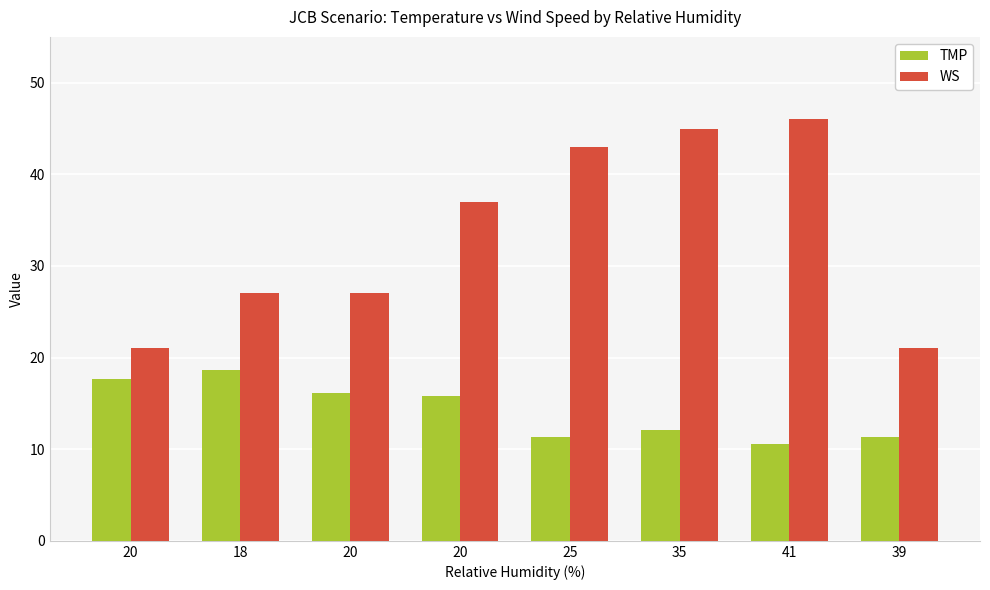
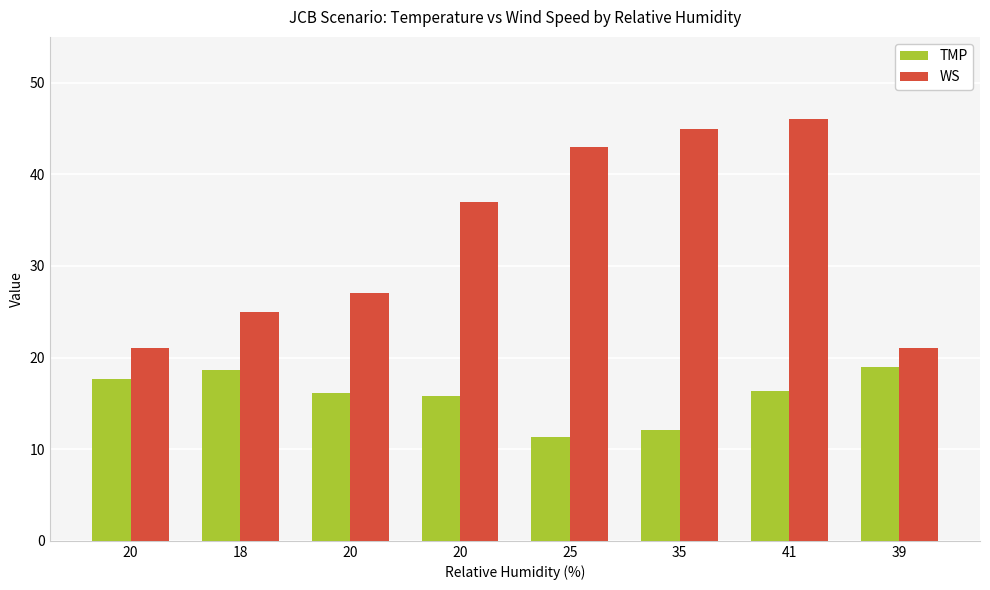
  {
    "TMP": {
      "18": 19,
      "25": 11,
      "35": 12,
-     "41": 11,
-     "39": 11
+     "41": 16,
+     "39": 19
    },
    "WS": {
-     "18": 27,
+     "18": 25,
      "25": 43,
      "35": 45,
      "41": 46,
      "39": 21
    }
  }
